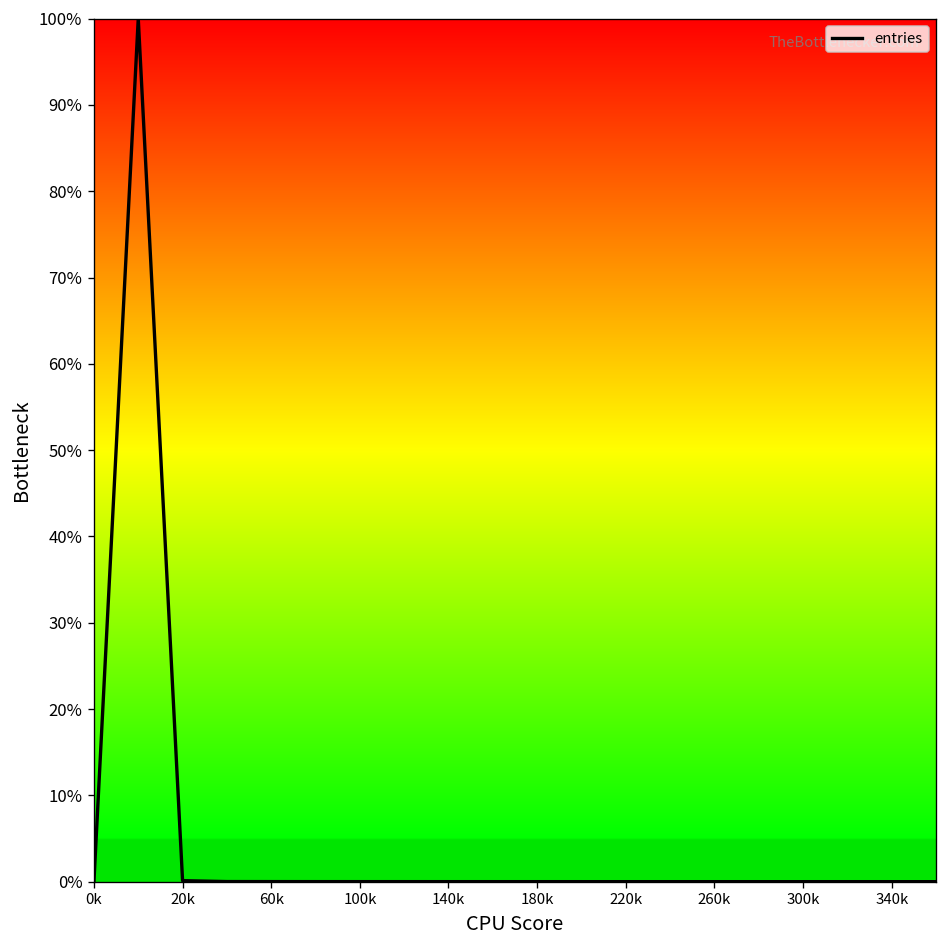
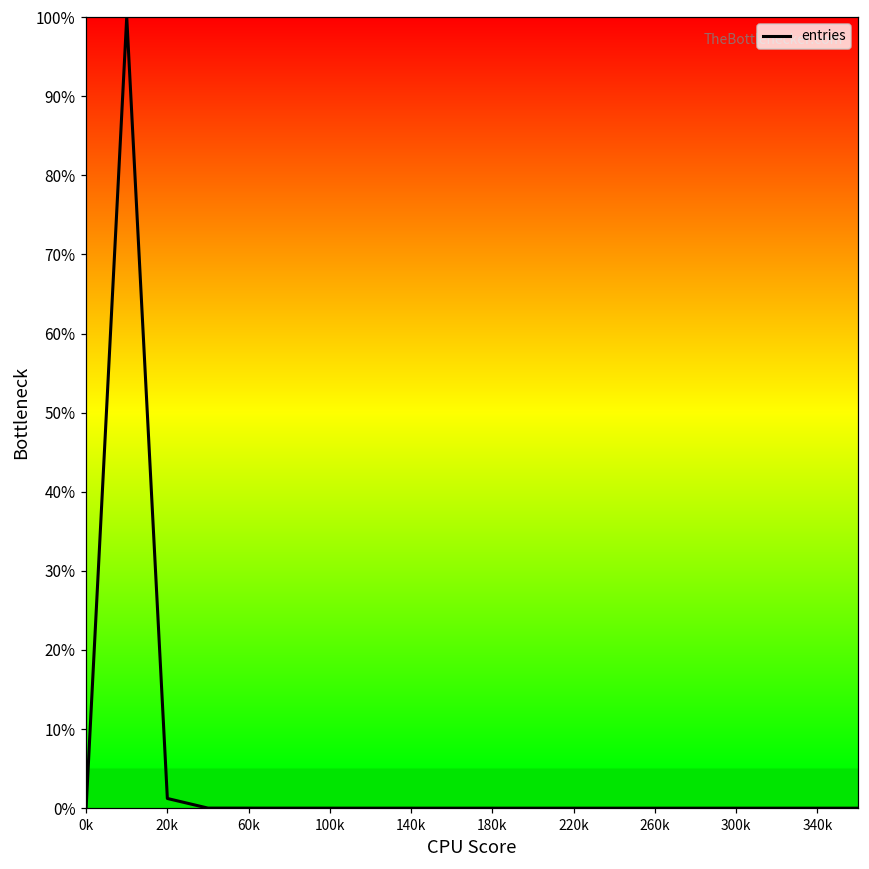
  {
    "0k": "0%",
-   "20k": "0%",
+   "20k": "1%",
    "60k": "0%",
    "100k": "0%",
    "140k": "0%",
    "180k": "0%",
    "220k": "0%",
    "260k": "0%",
    "300k": "0%",
    "340k": "0%"
  }
